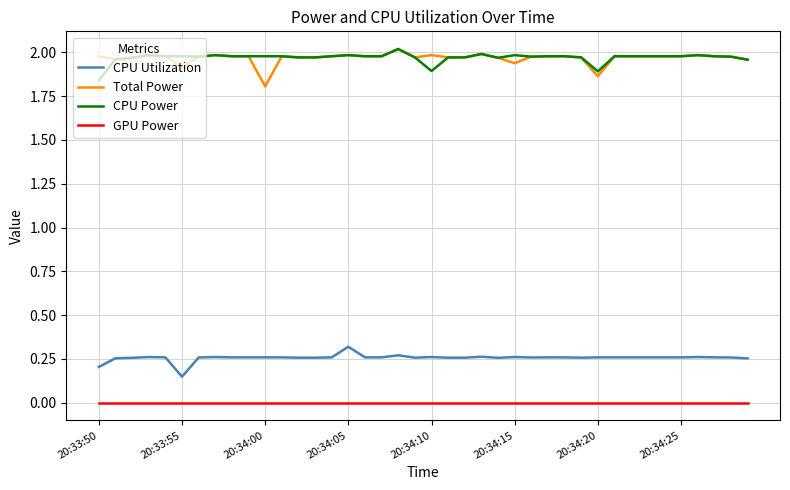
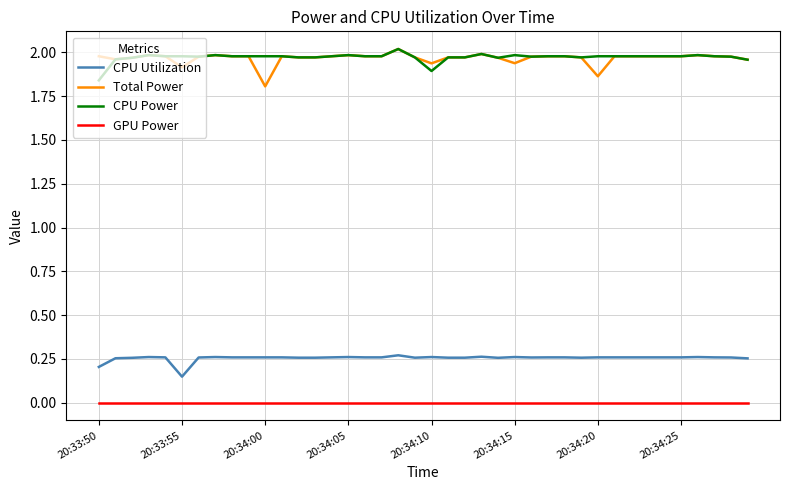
  {
    "CPU Utilization": {
      "20:33:50": 0.20,
      "20:33:55": 0.15,
      "20:34:00": 0.26,
-     "20:34:05": 0.32,
+     "20:34:05": 0.26,
      "20:34:10": 0.26,
      "20:34:15": 0.26,
      "20:34:20": 0.26,
      "20:34:25": 0.26
    },
    "Total Power": {
      "20:34:00": 1.81,
-     "20:34:10": 1.98,
+     "20:34:10": 1.94,
      "20:34:15": 1.94,
      "20:34:20": 1.86
    },
    "CPU Power": {
      "20:34:00": 1.98,
      "20:34:10": 1.89,
      "20:34:15": 1.98,
-     "20:34:20": 1.89
+     "20:34:20": 1.98
    },
    "GPU Power": {
      "20:33:50": 0.00,
      "20:33:55": 0.00,
      "20:34:00": 0.00,
      "20:34:05": 0.00,
      "20:34:10": 0.00,
      "20:34:15": 0.00,
      "20:34:20": 0.00,
      "20:34:25": 0.00
    }
  }
